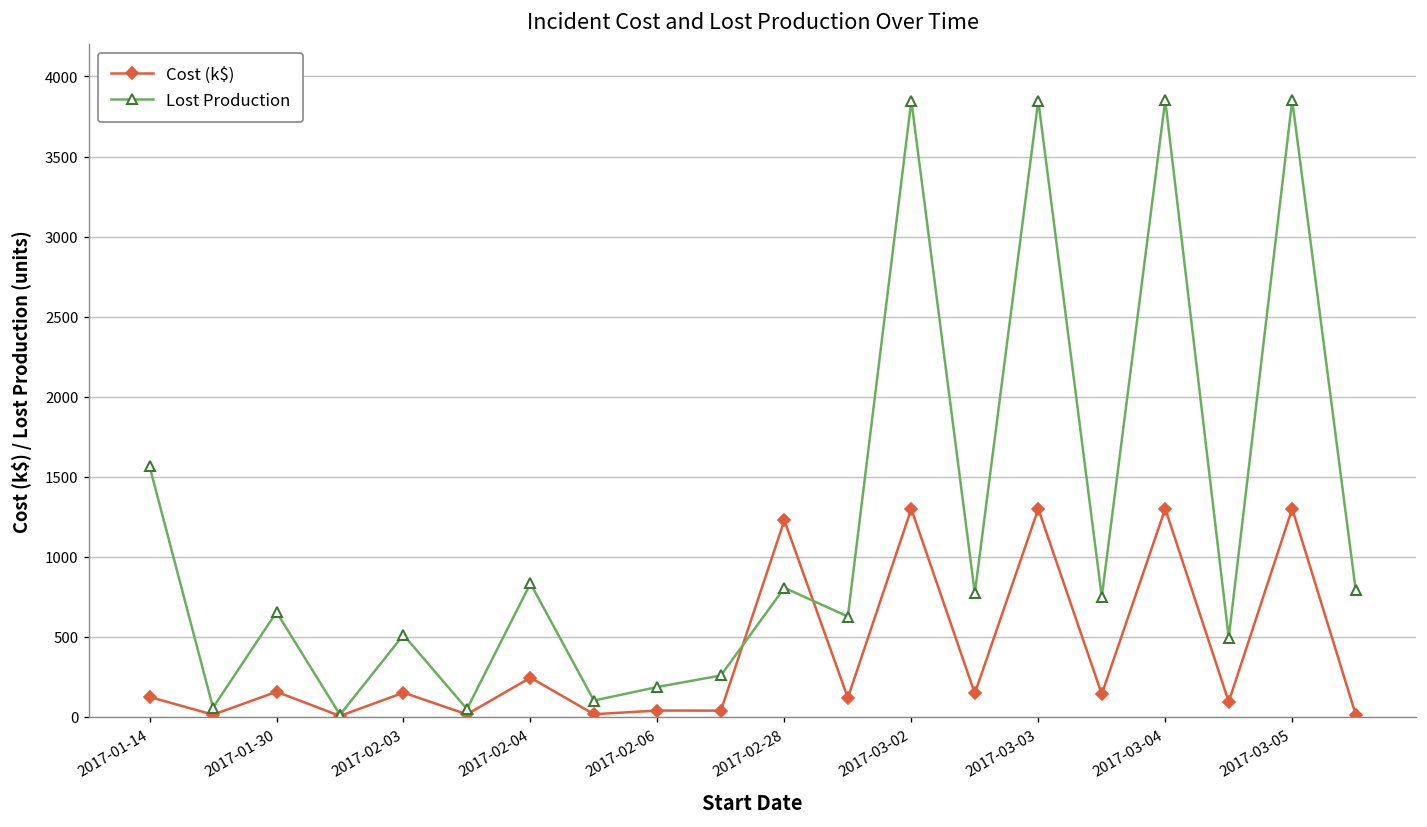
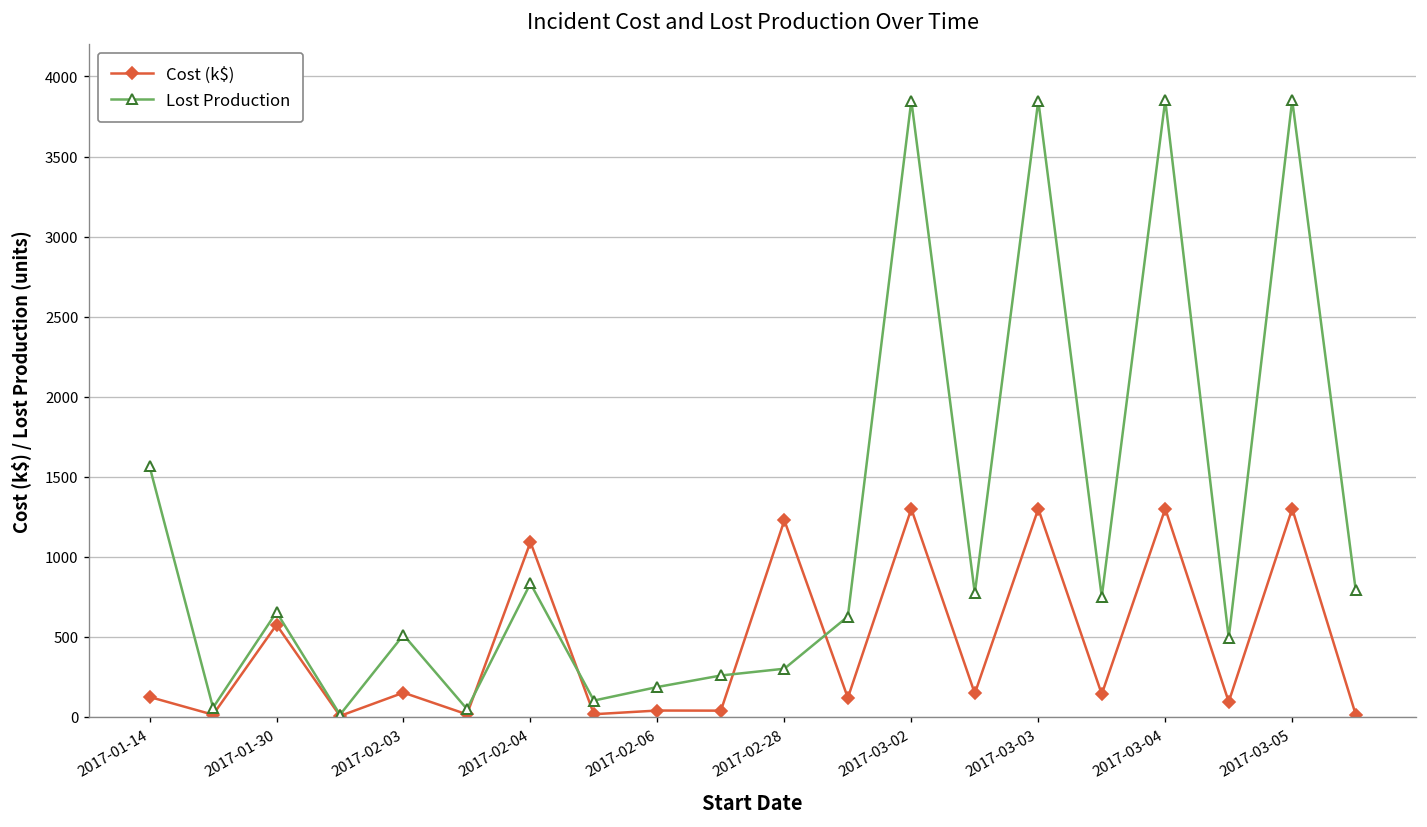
  {
    "Cost (k$)": {
      "2017-01-14": 120,
-     "2017-01-30": 160,
-     "2017-02-04": 250,
+     "2017-01-30": 580,
+     "2017-02-04": 1090,
      "2017-02-28": 1230,
      "2017-03-05": 1300
    },
    "Lost Production": {
      "2017-01-14": 1570,
      "2017-01-30": 650,
      "2017-02-04": 830,
-     "2017-02-28": 810,
+     "2017-02-28": 300,
      "2017-03-05": 3850
    }
  }
